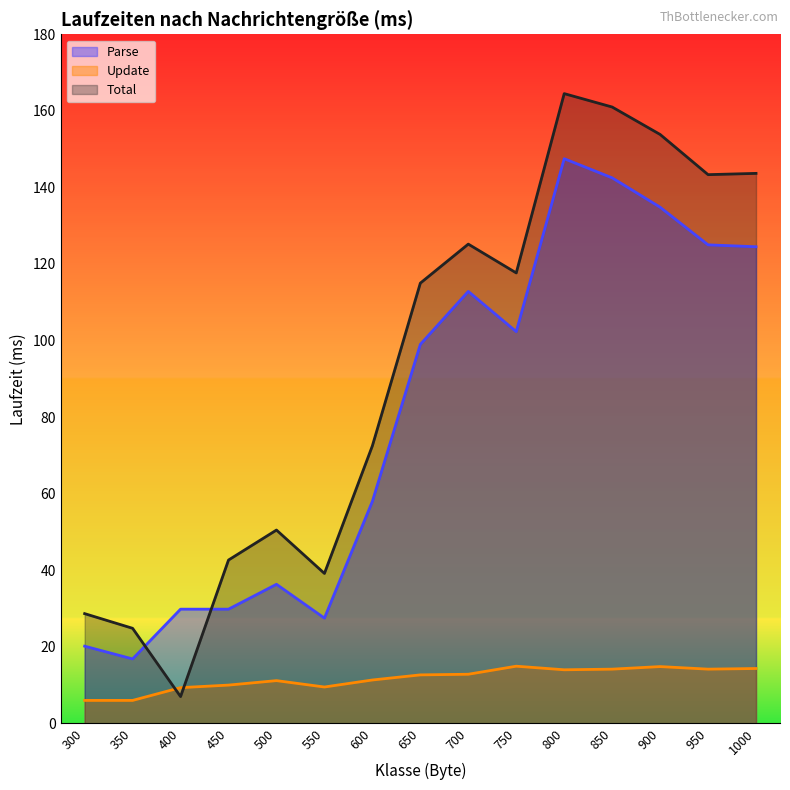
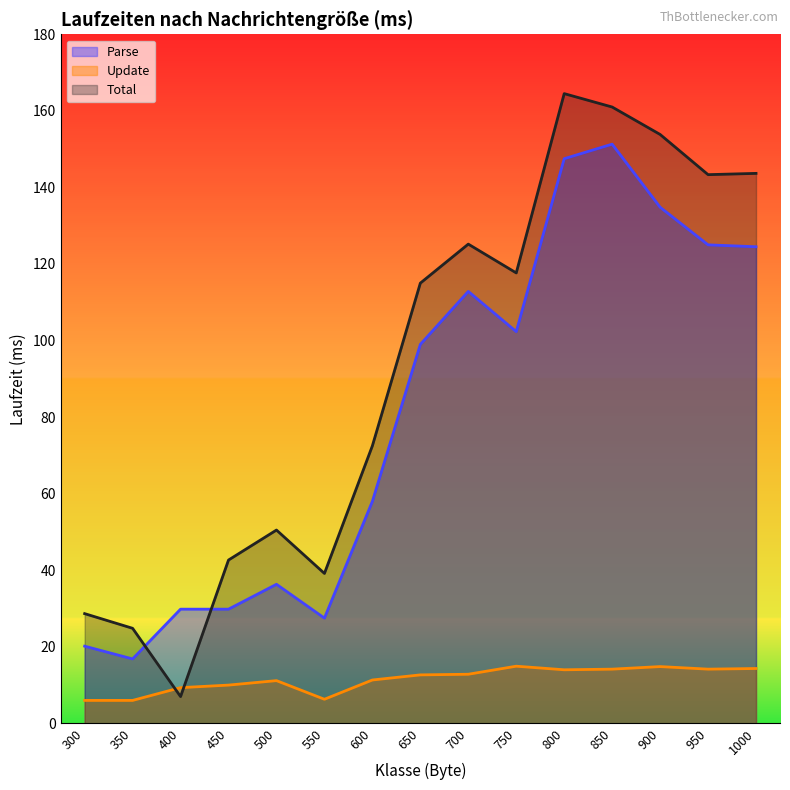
  {
    "Parse": {
      "300": 20,
      "350": 17,
      "400": 30,
      "450": 30,
      "500": 36,
      "550": 28,
      "600": 58,
      "650": 99,
      "700": 113,
      "750": 102,
      "800": 148,
-     "850": 143,
+     "850": 151,
      "900": 135,
      "950": 125,
      "1000": 125
    },
    "Update": {
      "300": 6,
      "350": 6,
      "400": 9,
      "450": 10,
      "500": 11,
-     "550": 10,
+     "550": 6,
      "600": 11,
      "650": 13,
      "700": 13,
      "750": 15,
      "800": 14,
      "850": 14,
      "900": 15,
      "950": 14,
      "1000": 14
    },
    "Total": {
      "300": 29,
      "350": 25,
      "400": 7,
      "450": 43,
      "500": 51,
      "550": 39,
      "600": 73,
      "650": 115,
      "700": 125,
      "750": 118,
      "800": 165,
      "850": 161,
      "900": 154,
      "950": 143,
      "1000": 144
    }
  }
